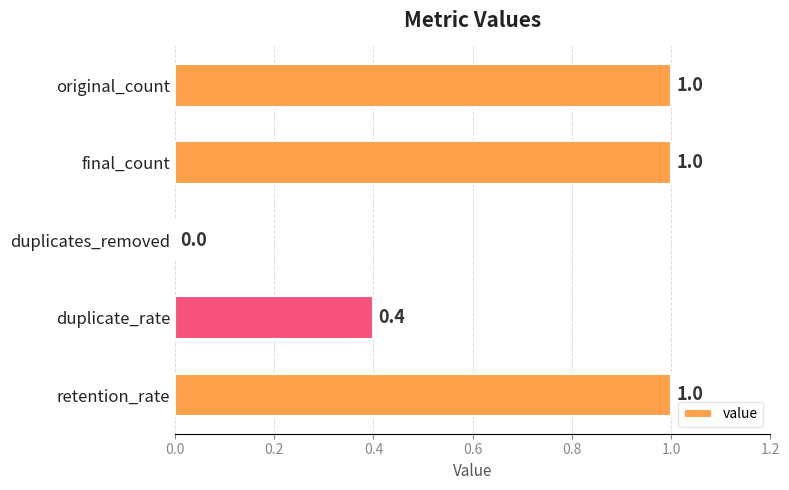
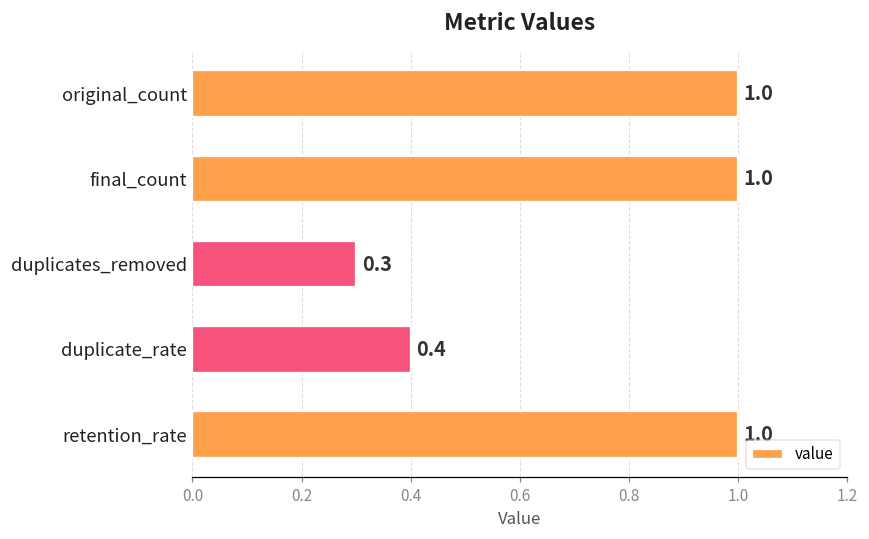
  {
    "original_count": 1.0,
    "final_count": 1.0,
-   "duplicates_removed": 0.0,
+   "duplicates_removed": 0.3,
    "duplicate_rate": 0.4
  }
